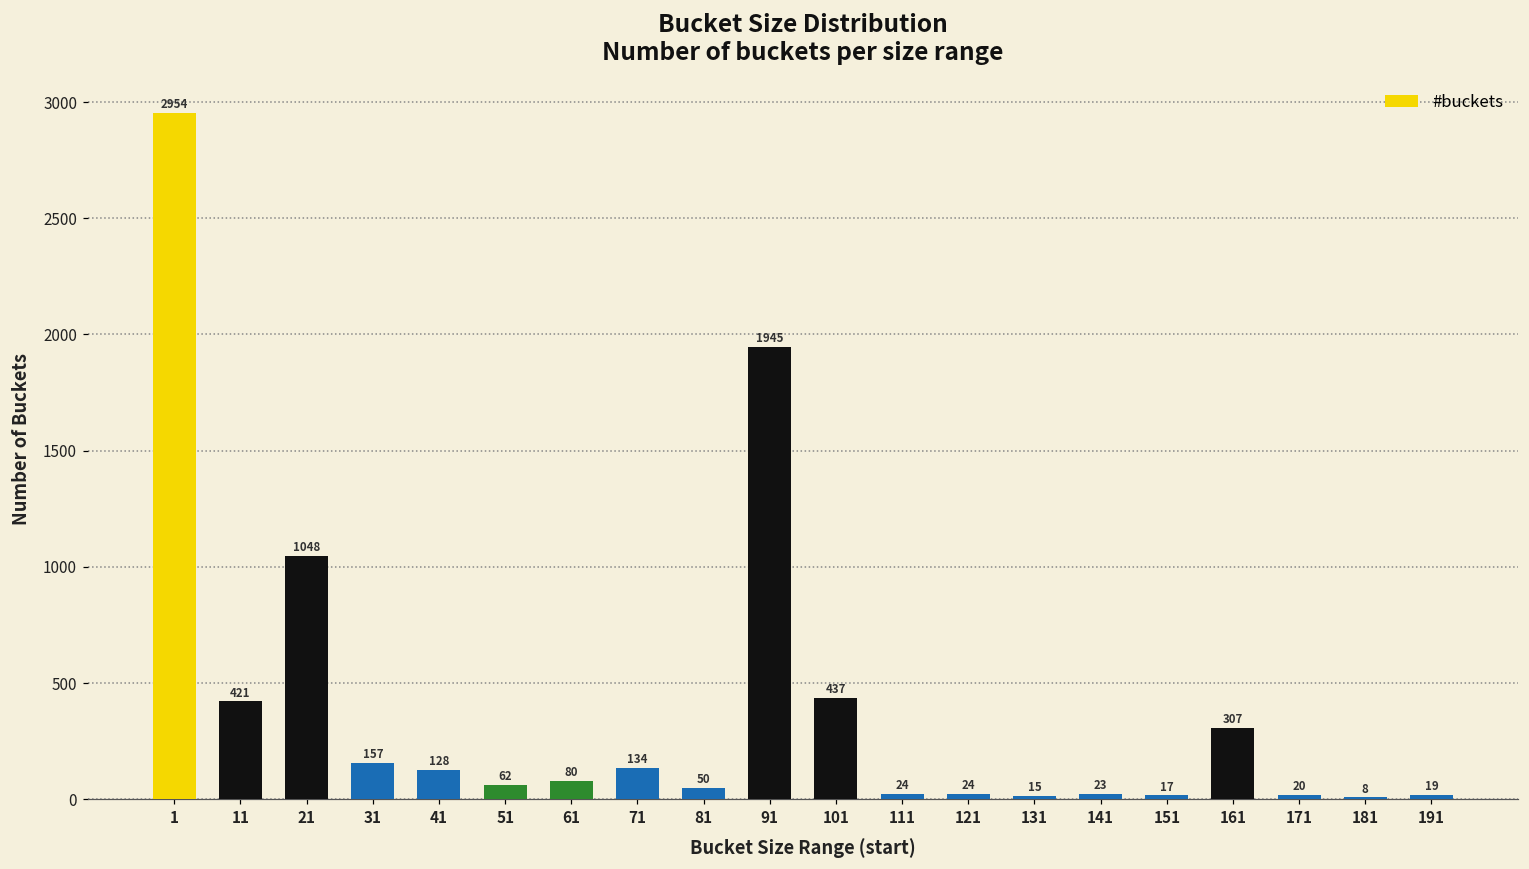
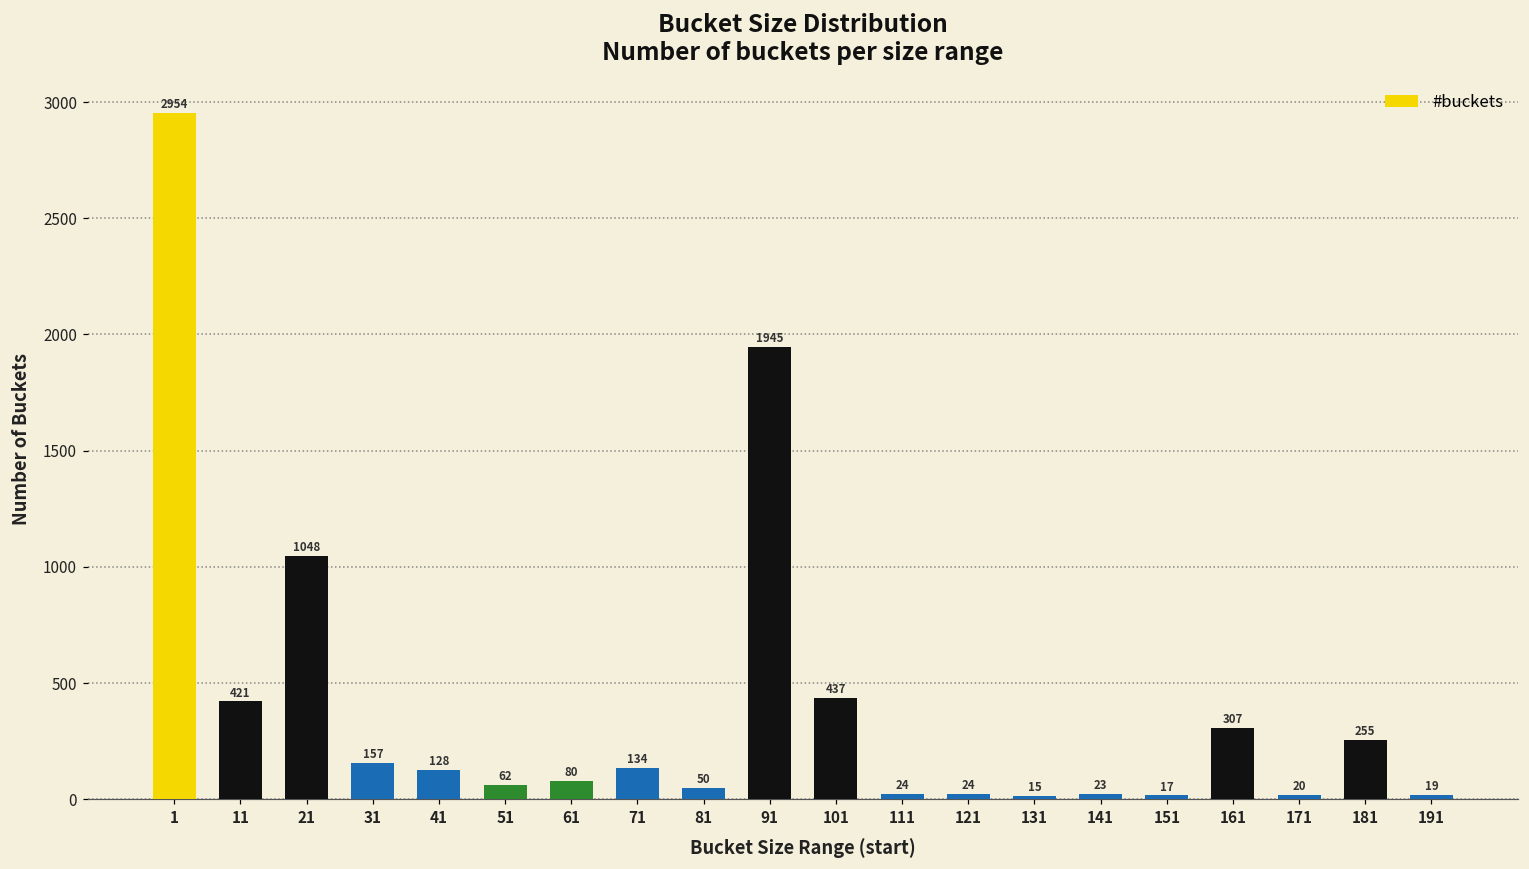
  {
    "1": 2954,
    "11": 421,
    "21": 1048,
    "31": 157,
    "41": 128,
    "51": 62,
    "61": 80,
    "71": 134,
    "81": 50,
    "91": 1945,
    "101": 437,
    "111": 24,
    "121": 24,
    "131": 15,
    "141": 23,
    "151": 17,
    "161": 307,
    "171": 20,
-   "181": 8,
+   "181": 255,
    "191": 19
  }
